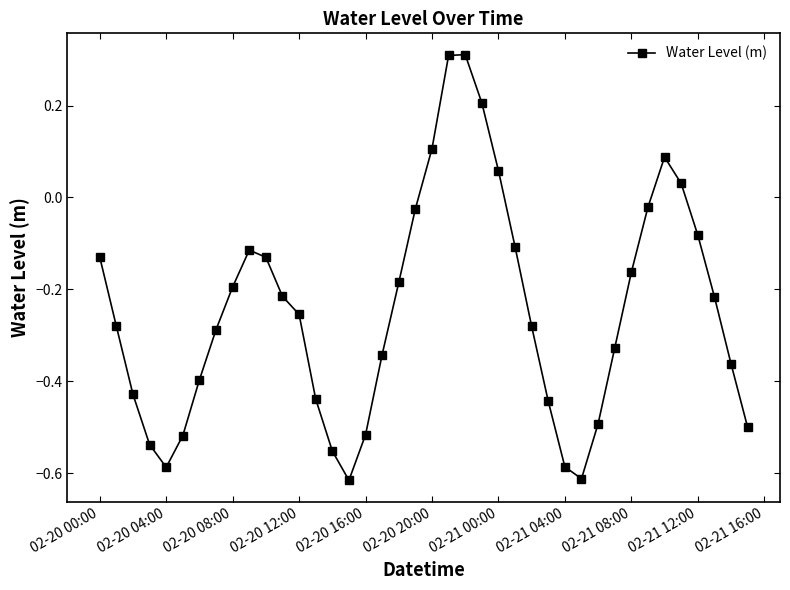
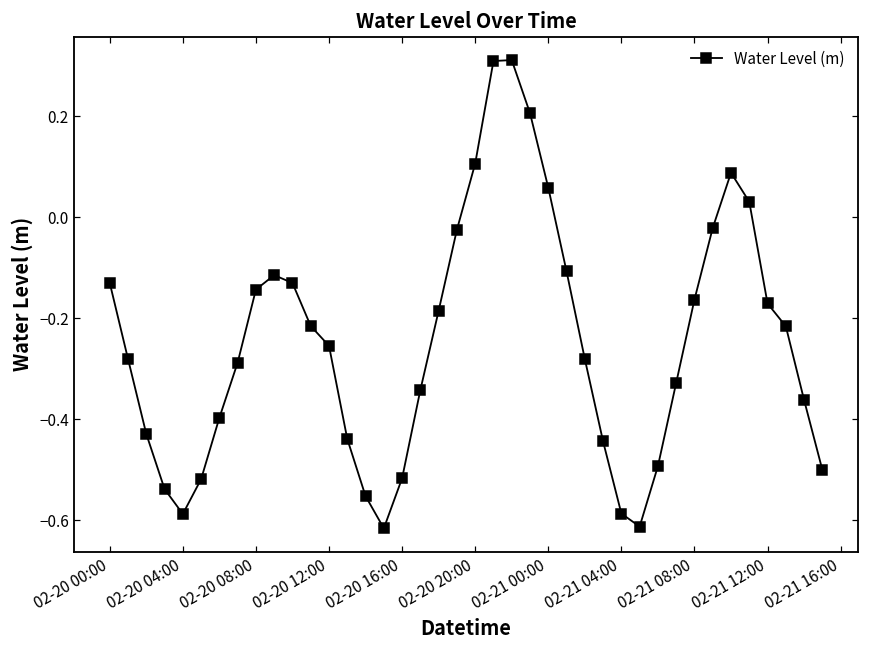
  {
    "02-20 00:00": -0.13,
    "02-20 04:00": -0.59,
-   "02-20 08:00": -0.19,
+   "02-20 08:00": -0.14,
    "02-20 12:00": -0.25,
    "02-20 16:00": -0.52,
    "02-20 20:00": 0.11,
    "02-21 00:00": 0.06,
    "02-21 04:00": -0.59,
    "02-21 08:00": -0.16,
-   "02-21 12:00": -0.08
+   "02-21 12:00": -0.17
  }
